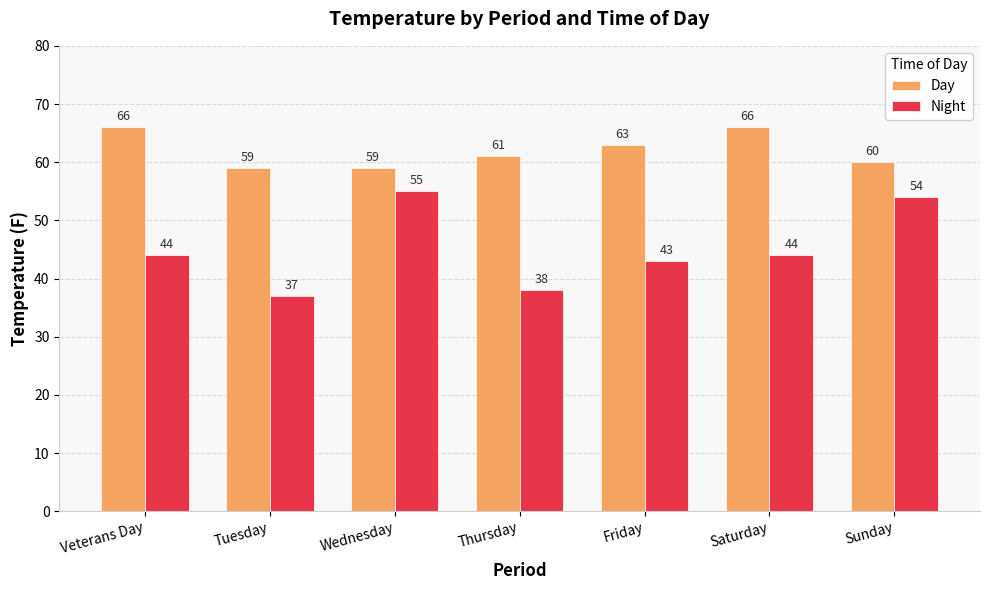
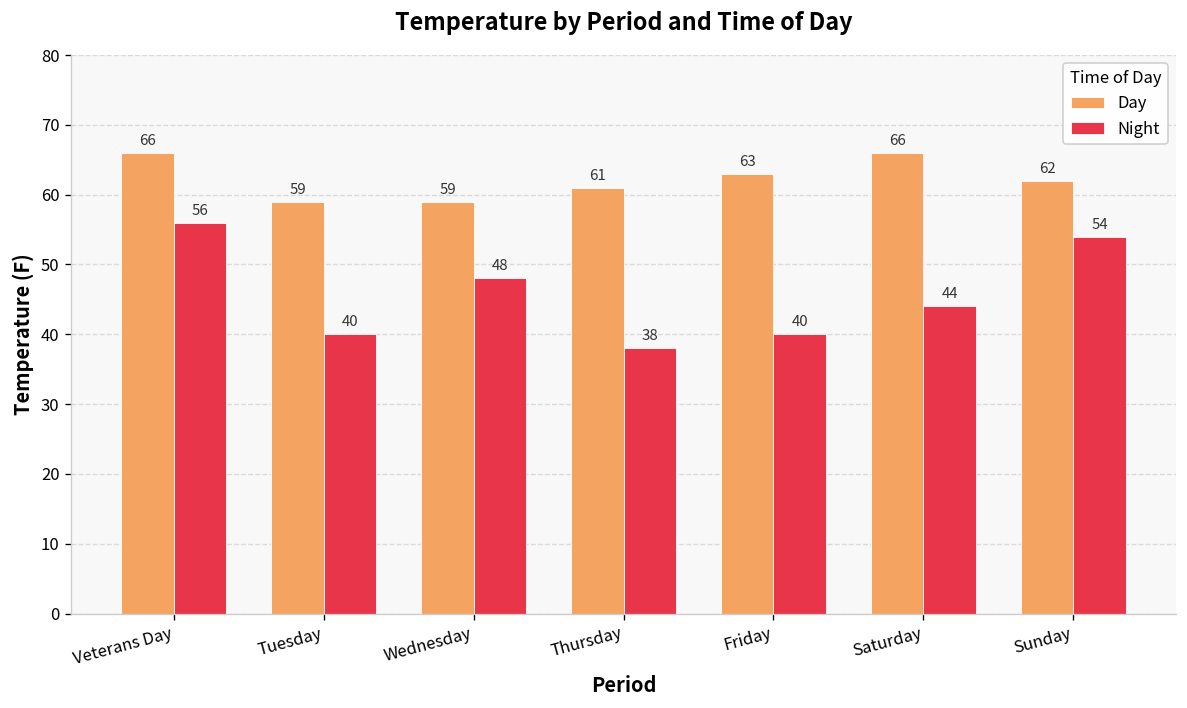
  {
    "Day": {
      "Veterans Day": 66,
      "Tuesday": 59,
      "Wednesday": 59,
      "Thursday": 61,
      "Friday": 63,
      "Saturday": 66,
-     "Sunday": 60
+     "Sunday": 62
    },
    "Night": {
-     "Veterans Day": 44,
-     "Tuesday": 37,
-     "Wednesday": 55,
+     "Veterans Day": 56,
+     "Tuesday": 40,
+     "Wednesday": 48,
      "Thursday": 38,
-     "Friday": 43,
+     "Friday": 40,
      "Saturday": 44,
      "Sunday": 54
    }
  }
